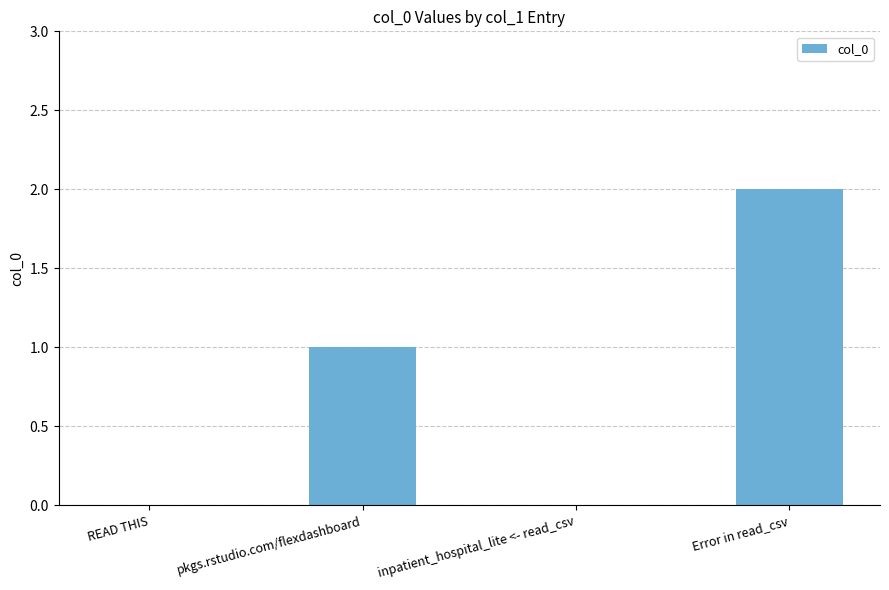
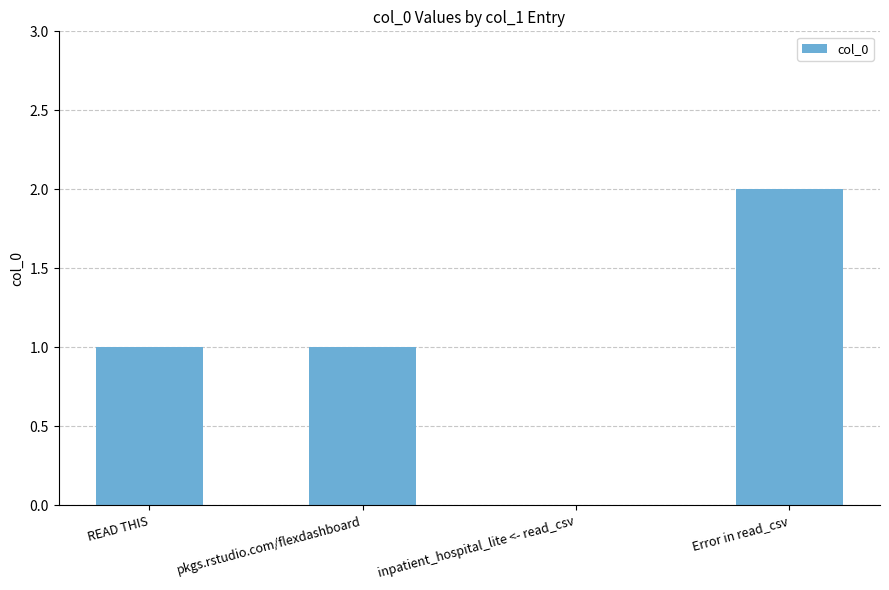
  {
-   "READ THIS": 0,
+   "READ THIS": 1,
    "pkgs.rstudio.com/flexdashboard": 1,
    "inpatient_hospital_lite <- read_csv": 0,
    "Error in read_csv": 2
  }
